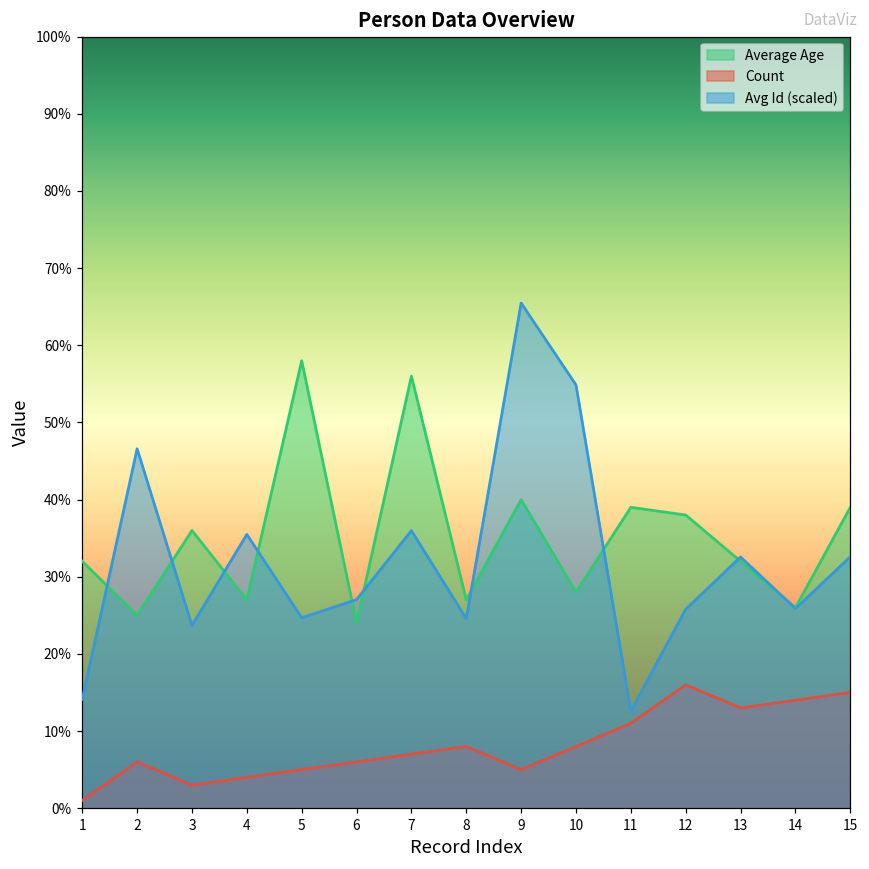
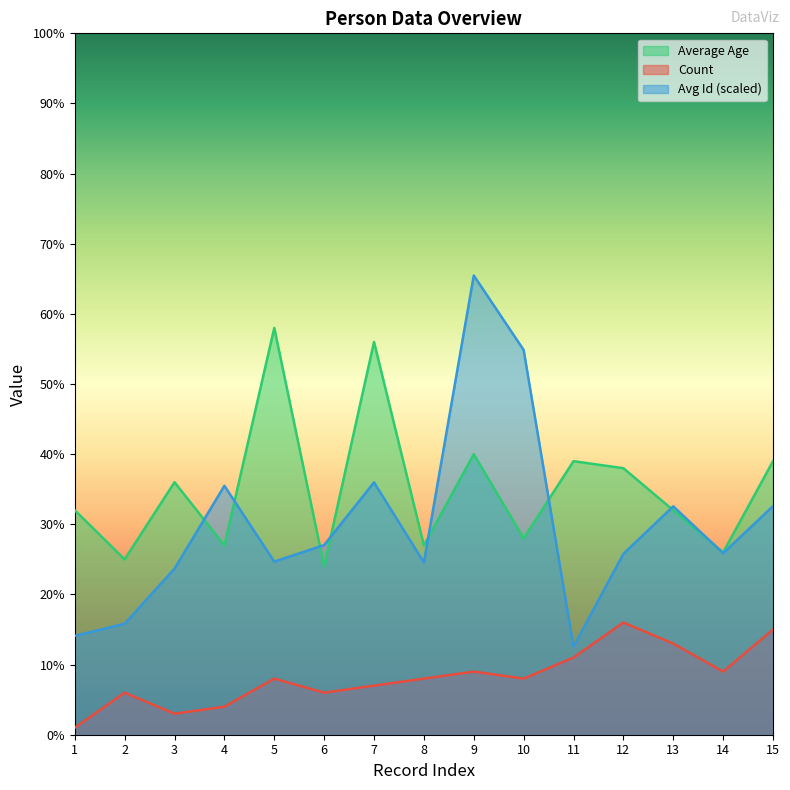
  {
    "Average Age": {
      "1": "32%",
      "2": "25%",
      "3": "36%",
      "4": "27%",
      "5": "58%",
      "6": "24%",
      "7": "56%",
      "8": "27%",
      "9": "40%",
      "10": "28%",
      "11": "39%",
      "12": "38%",
      "13": "32%",
      "15": "39%"
    },
    "Count": {
      "1": "1%",
      "2": "6%",
      "3": "3%",
      "4": "4%",
-     "5": "5%",
+     "5": "8%",
      "6": "6%",
      "7": "7%",
      "8": "8%",
-     "9": "5%",
+     "9": "9%",
      "10": "8%",
      "11": "11%",
      "12": "16%",
      "13": "13%",
-     "14": "14%",
+     "14": "9%",
      "15": "15%"
    },
    "Avg Id (scaled)": {
      "1": "14%",
-     "2": "47%",
+     "2": "16%",
      "3": "24%",
      "4": "35%",
      "5": "25%",
      "6": "27%",
      "7": "36%",
      "8": "25%",
      "9": "65%",
      "10": "55%",
      "11": "13%",
      "12": "26%",
      "13": "33%",
      "15": "33%"
    }
  }
